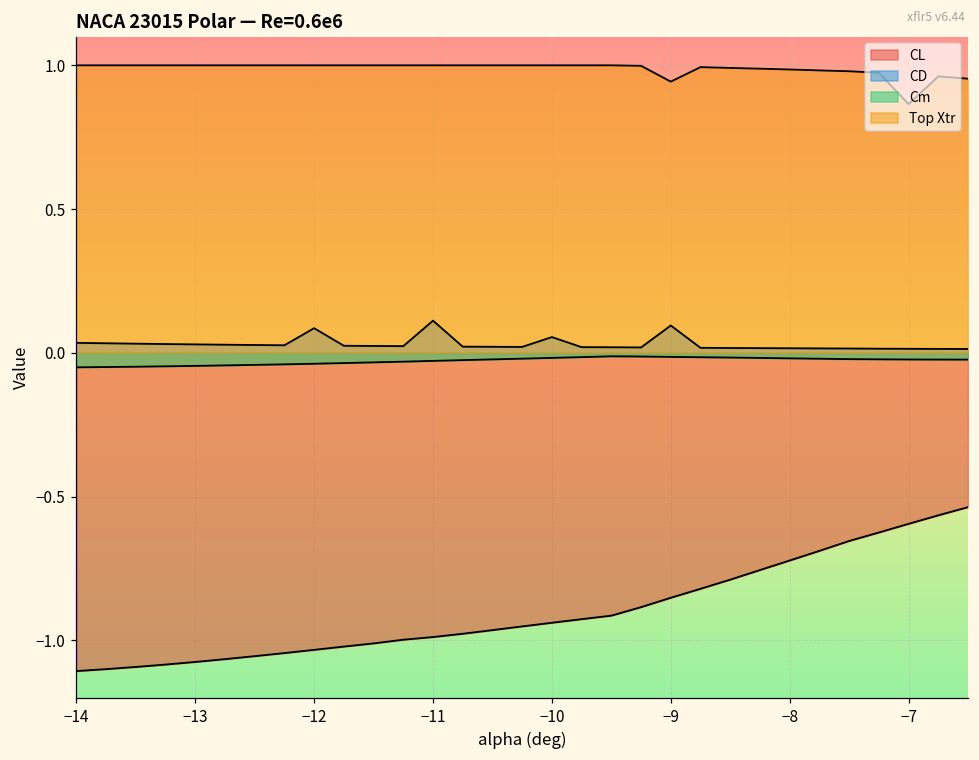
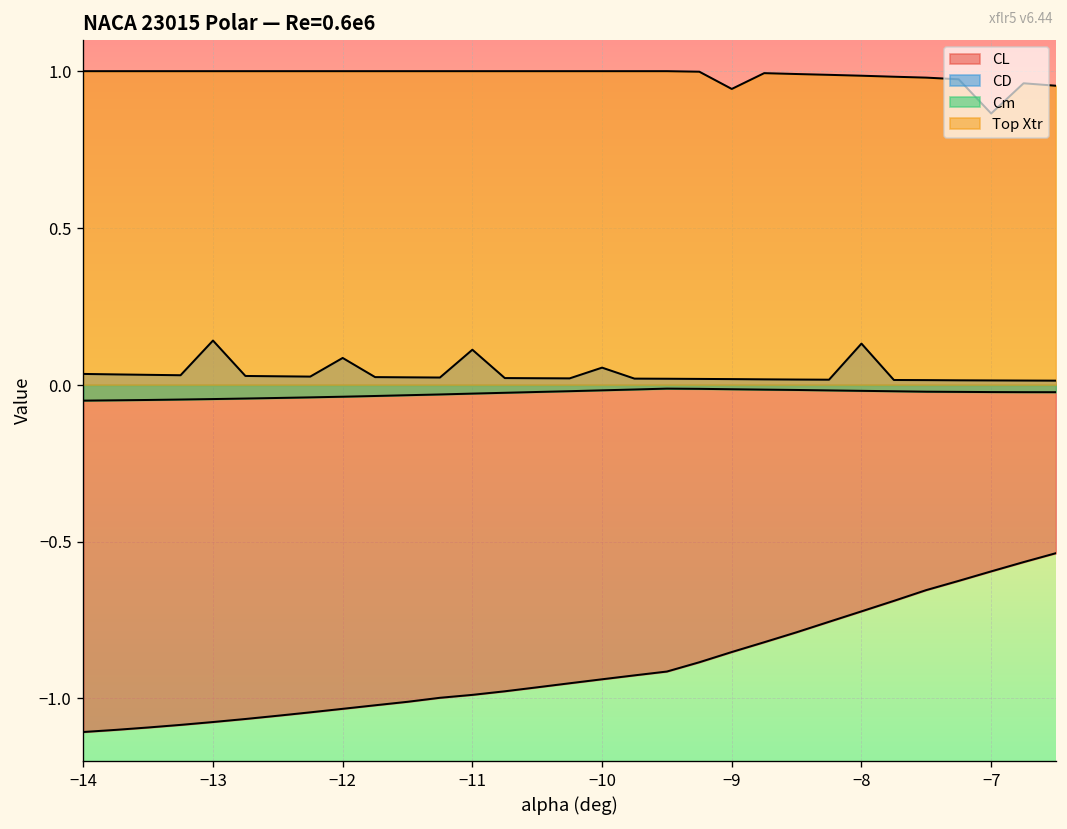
  {
    "CD": {
      "−14": 0.03,
-     "−13": 0.03,
+     "−13": 0.14,
      "−12": 0.09,
      "−11": 0.11,
      "−10": 0.05,
-     "−9": 0.10,
-     "−8": 0.02,
+     "−9": 0.02,
+     "−8": 0.13,
      "−7": 0.01
    },
    "Top Xtr": {
      "−14": 1.00,
      "−13": 1.00,
      "−12": 1.00,
      "−11": 1.00,
      "−10": 1.00,
      "−9": 0.94,
      "−8": 0.99
    }
  }
